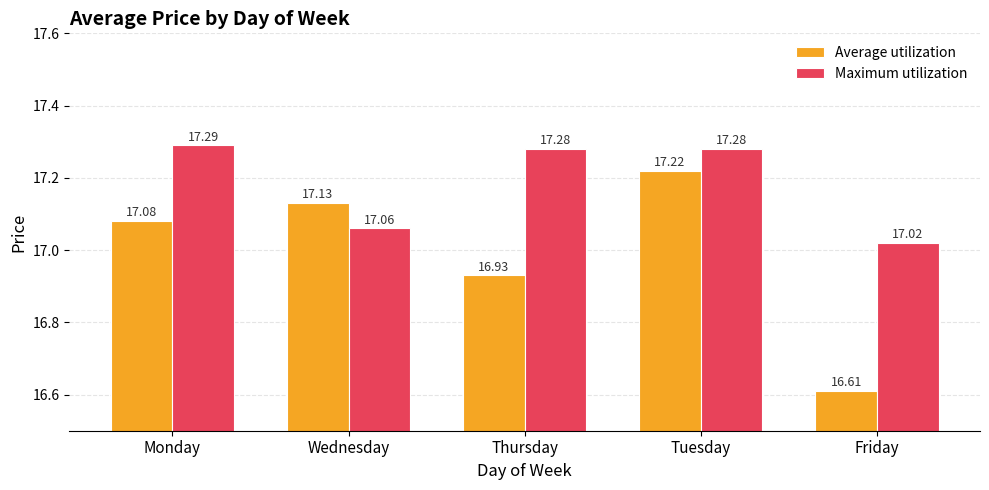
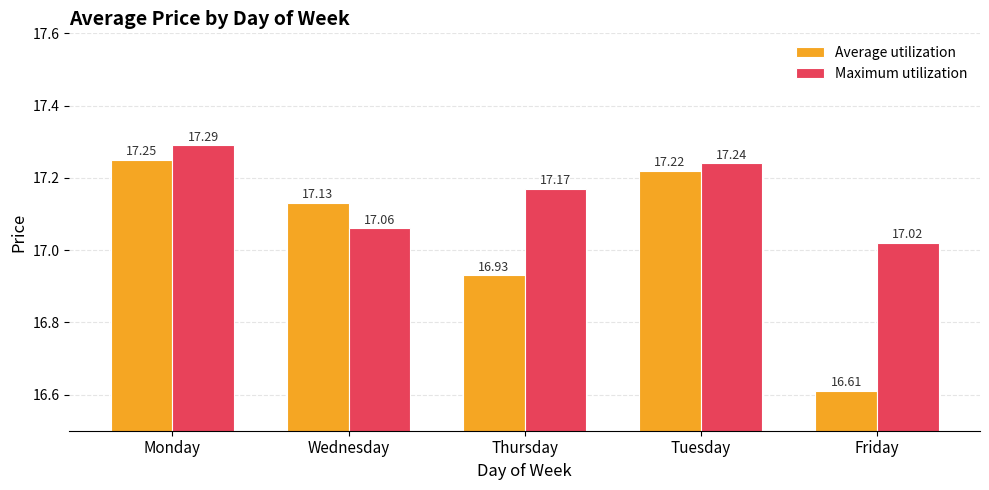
  {
    "Average utilization": {
-     "Monday": 17.08,
+     "Monday": 17.25,
      "Wednesday": 17.13,
      "Thursday": 16.93,
      "Tuesday": 17.22,
      "Friday": 16.61
    },
    "Maximum utilization": {
      "Monday": 17.29,
      "Wednesday": 17.06,
-     "Thursday": 17.28,
-     "Tuesday": 17.28,
+     "Thursday": 17.17,
+     "Tuesday": 17.24,
      "Friday": 17.02
    }
  }
